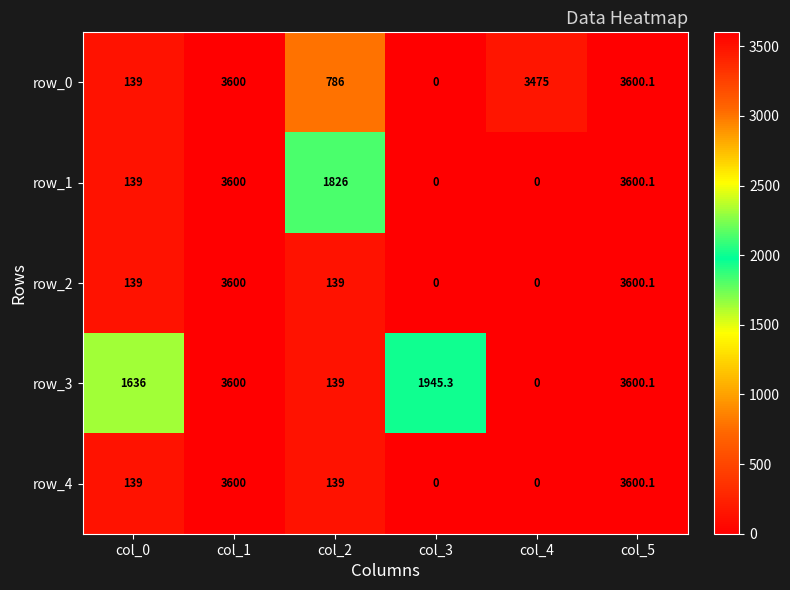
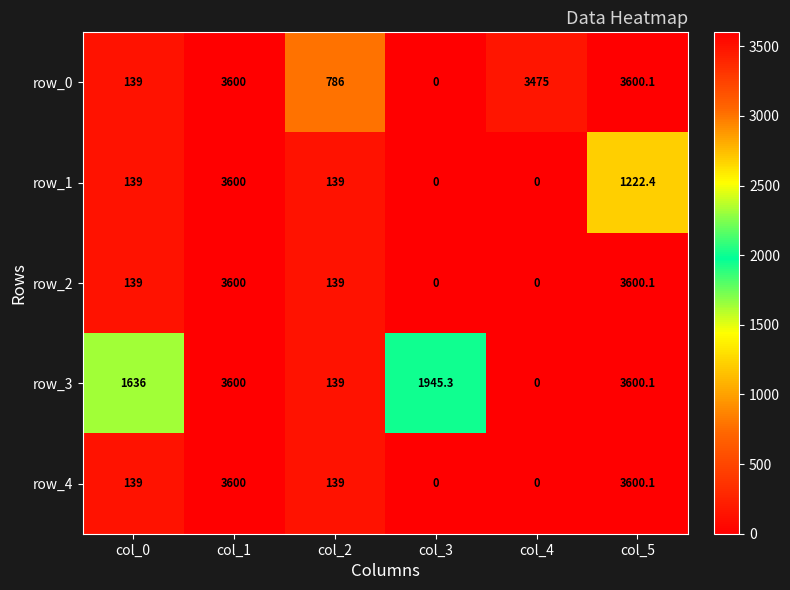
  {
    "row_0": {
      "col_0": 139,
      "col_1": 3600,
      "col_2": 786,
      "col_3": 0,
      "col_4": 3475,
      "col_5": 3600.1
    },
    "row_1": {
      "col_0": 139,
      "col_1": 3600,
-     "col_2": 1826,
+     "col_2": 139,
      "col_3": 0,
      "col_4": 0,
-     "col_5": 3600.1
+     "col_5": 1222.4
    },
    "row_2": {
      "col_0": 139,
      "col_1": 3600,
      "col_2": 139,
      "col_3": 0,
      "col_4": 0,
      "col_5": 3600.1
    },
    "row_3": {
      "col_0": 1636,
      "col_1": 3600,
      "col_2": 139,
      "col_3": 1945.3,
      "col_4": 0,
      "col_5": 3600.1
    },
    "row_4": {
      "col_0": 139,
      "col_1": 3600,
      "col_2": 139,
      "col_3": 0,
      "col_4": 0,
      "col_5": 3600.1
    }
  }
